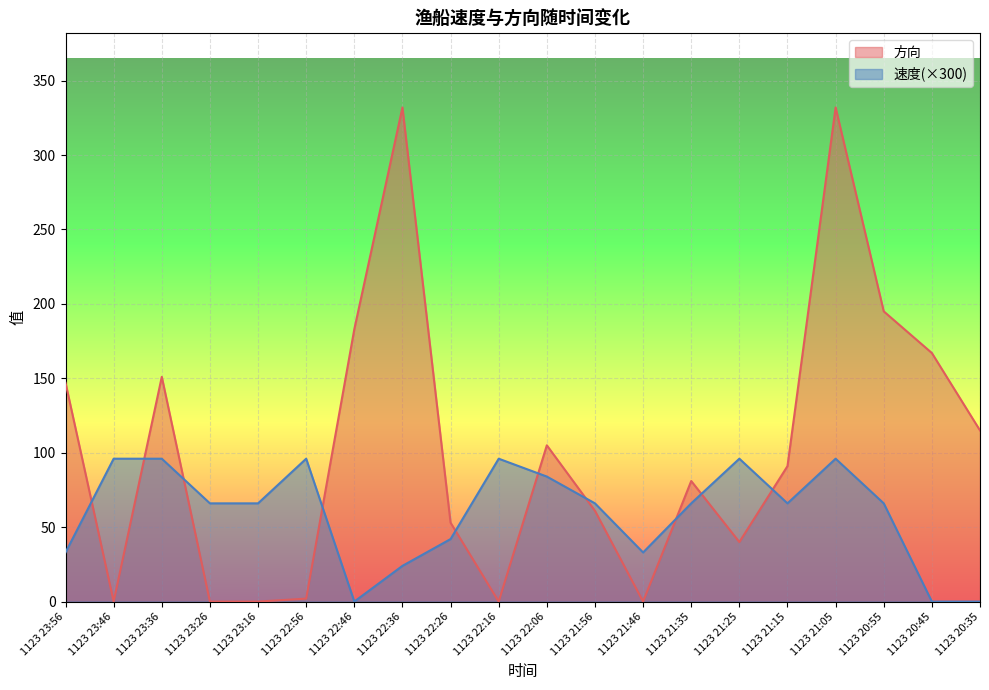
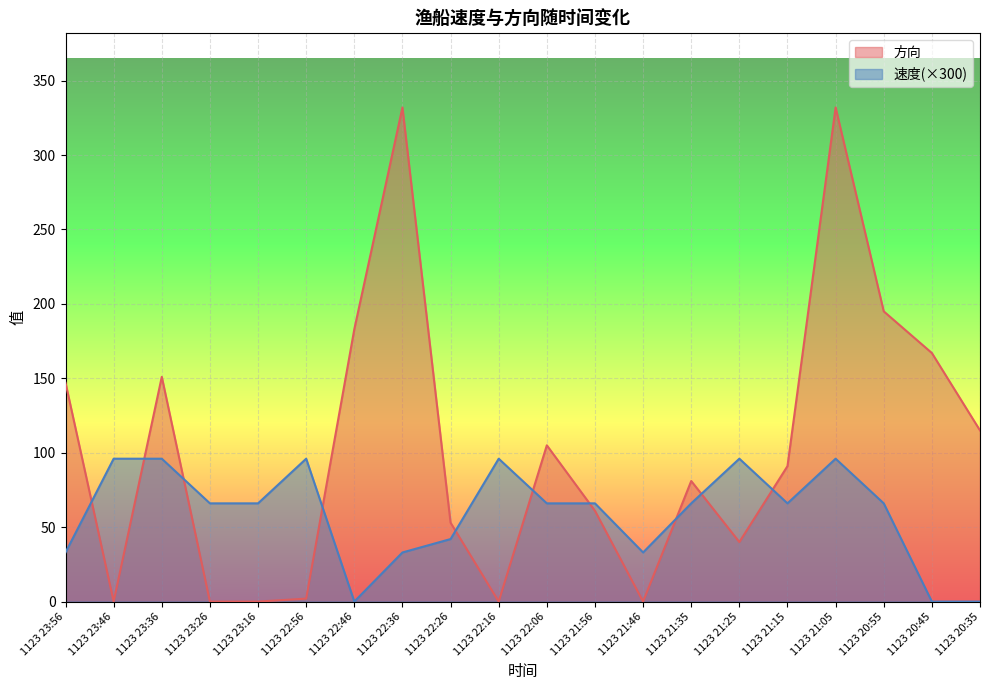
  {
    "方向": {
      "1123 23:56": 147,
      "1123 23:46": 0,
      "1123 23:36": 151,
      "1123 23:26": 0,
      "1123 23:16": 0,
      "1123 22:56": 2,
      "1123 22:46": 183,
      "1123 22:36": 332,
      "1123 22:26": 53,
      "1123 22:16": 0,
      "1123 22:06": 105,
      "1123 21:56": 61,
      "1123 21:46": 0,
      "1123 21:35": 81,
      "1123 21:25": 40,
      "1123 21:15": 91,
      "1123 21:05": 332,
      "1123 20:55": 195,
      "1123 20:45": 167,
      "1123 20:35": 115
    },
    "速度(×300)": {
      "1123 23:56": 33,
      "1123 23:46": 96,
      "1123 23:36": 96,
      "1123 23:26": 66,
      "1123 23:16": 66,
      "1123 22:56": 96,
      "1123 22:46": 0,
-     "1123 22:36": 24,
+     "1123 22:36": 33,
      "1123 22:26": 42,
      "1123 22:16": 96,
-     "1123 22:06": 84,
+     "1123 22:06": 66,
      "1123 21:56": 66,
      "1123 21:46": 33,
      "1123 21:35": 66,
      "1123 21:25": 96,
      "1123 21:15": 66,
      "1123 21:05": 96,
      "1123 20:55": 66,
      "1123 20:45": 0,
      "1123 20:35": 0
    }
  }
